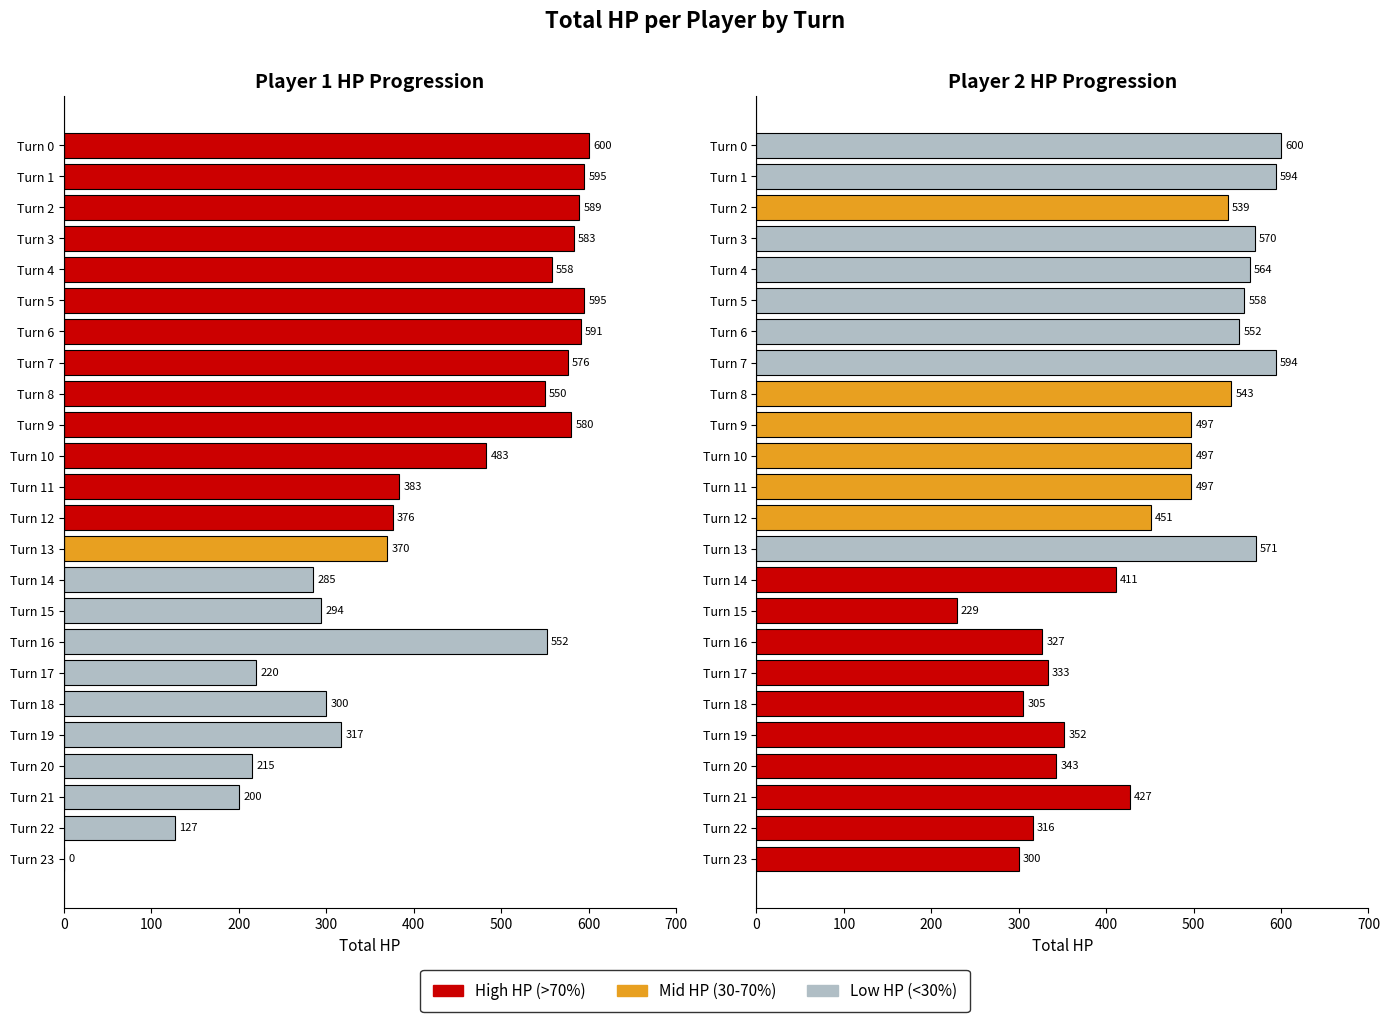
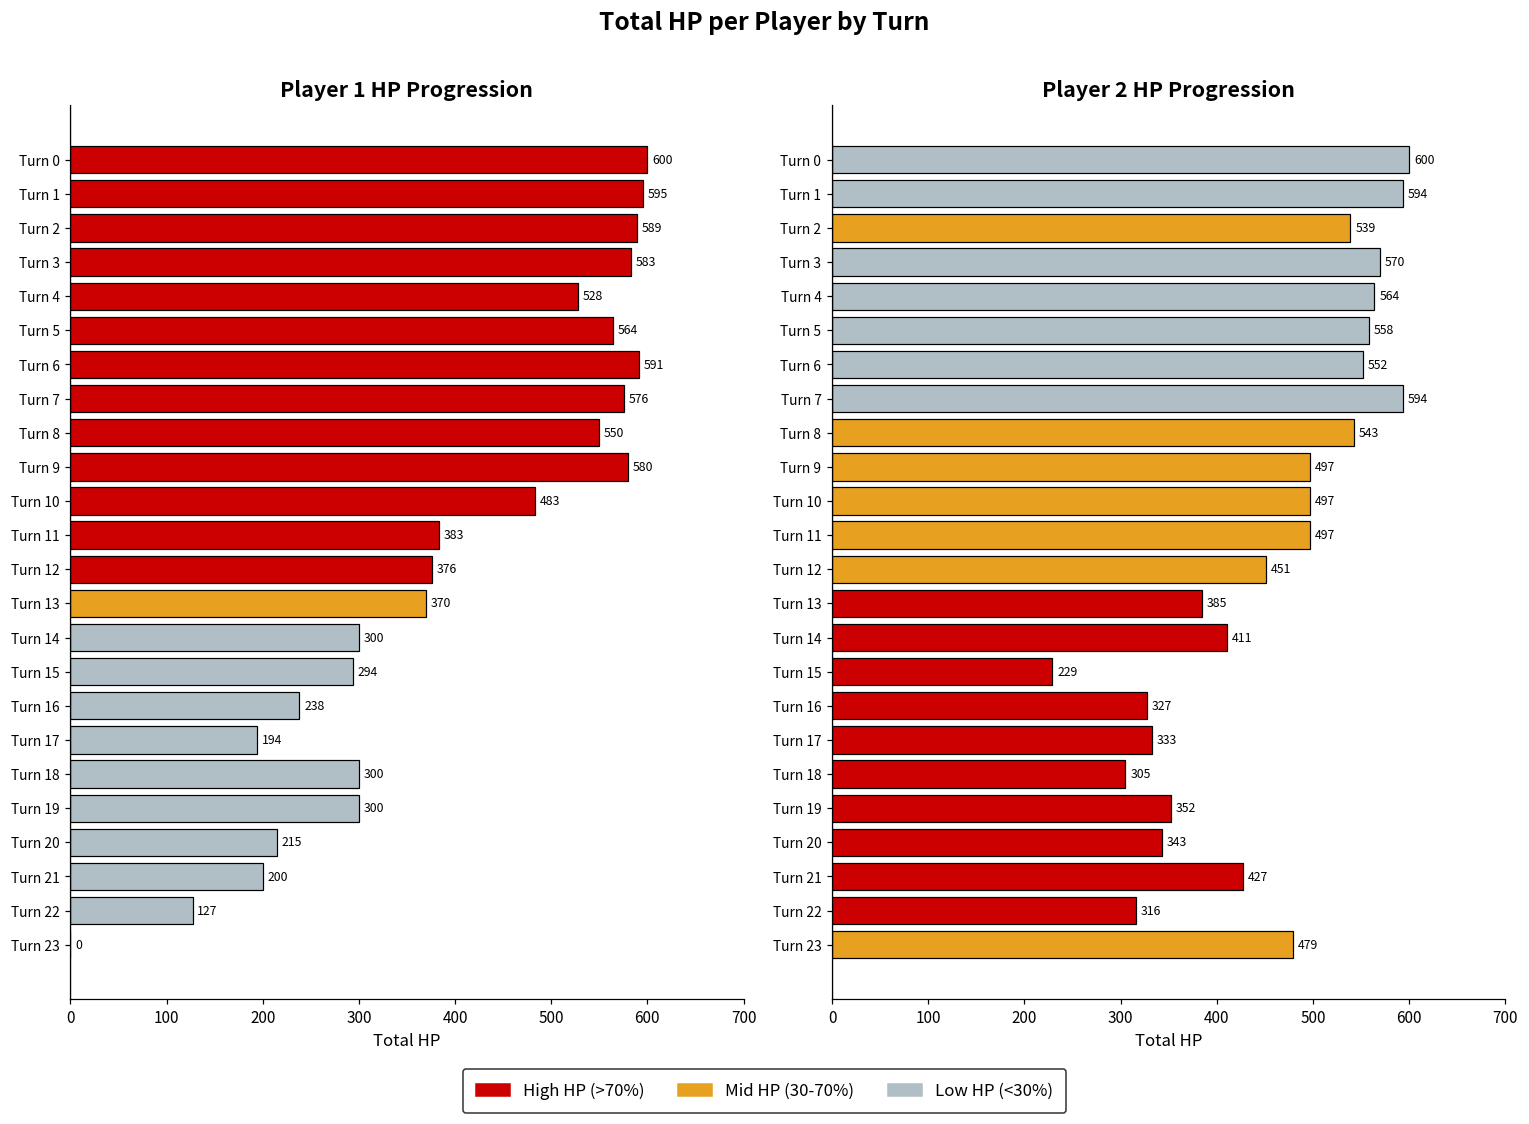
  {
    "Player 1 HP Progression": {
      "Turn 0": 600,
      "Turn 1": 595,
      "Turn 2": 589,
      "Turn 3": 583,
-     "Turn 4": 558,
-     "Turn 5": 595,
+     "Turn 4": 528,
+     "Turn 5": 564,
      "Turn 6": 591,
      "Turn 7": 576,
      "Turn 8": 550,
      "Turn 9": 580,
      "Turn 10": 483,
      "Turn 11": 383,
      "Turn 12": 376,
      "Turn 13": 370,
-     "Turn 14": 285,
+     "Turn 14": 300,
      "Turn 15": 294,
-     "Turn 16": 552,
-     "Turn 17": 220,
+     "Turn 16": 238,
+     "Turn 17": 194,
      "Turn 18": 300,
-     "Turn 19": 317,
+     "Turn 19": 300,
      "Turn 20": 215,
      "Turn 21": 200,
      "Turn 22": 127,
      "Turn 23": 0
    },
    "Player 2 HP Progression": {
      "Turn 0": 600,
      "Turn 1": 594,
      "Turn 2": 539,
      "Turn 3": 570,
      "Turn 4": 564,
      "Turn 5": 558,
      "Turn 6": 552,
      "Turn 7": 594,
      "Turn 8": 543,
      "Turn 9": 497,
      "Turn 10": 497,
      "Turn 11": 497,
      "Turn 12": 451,
-     "Turn 13": 571,
+     "Turn 13": 385,
      "Turn 14": 411,
      "Turn 15": 229,
      "Turn 16": 327,
      "Turn 17": 333,
      "Turn 18": 305,
      "Turn 19": 352,
      "Turn 20": 343,
      "Turn 21": 427,
      "Turn 22": 316,
-     "Turn 23": 300
+     "Turn 23": 479
    }
  }
